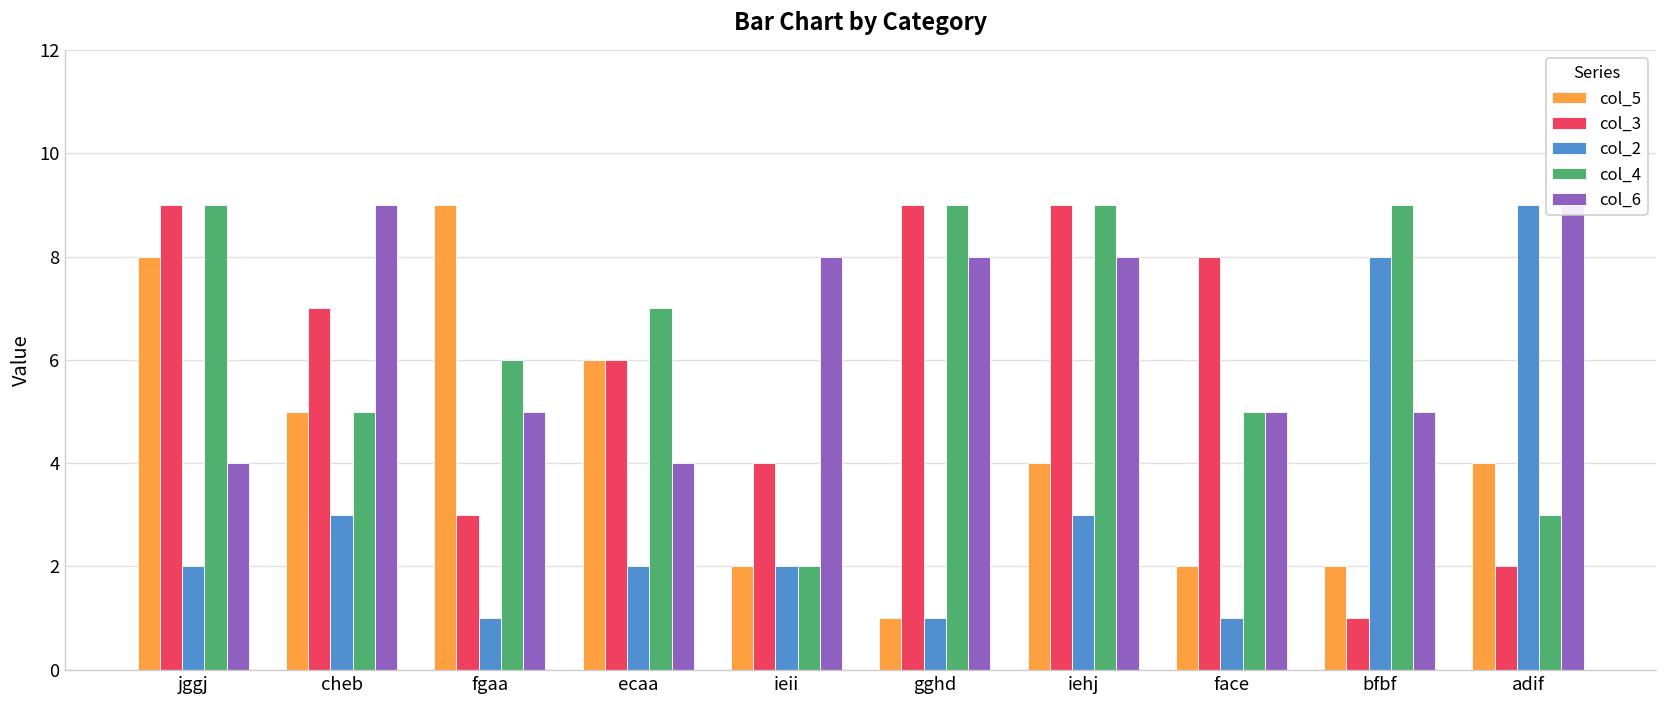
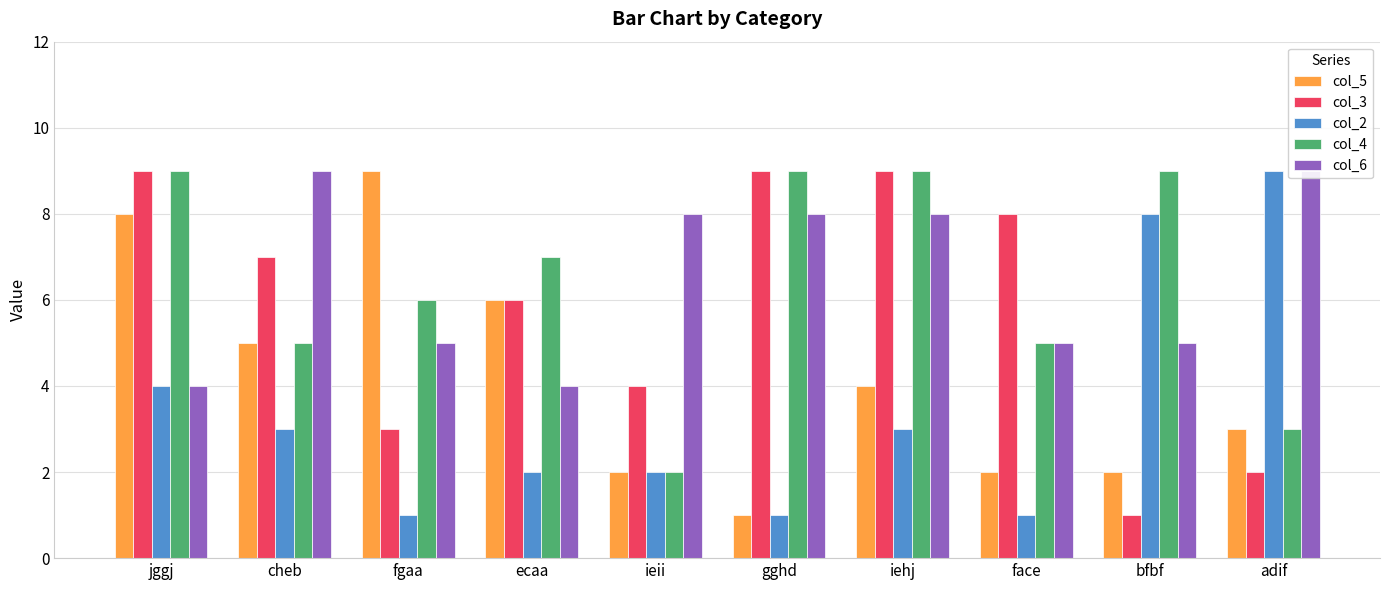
  {
    "col_5": {
      "jggj": 8,
      "cheb": 5,
      "fgaa": 9,
      "ecaa": 6,
      "ieii": 2,
      "gghd": 1,
      "iehj": 4,
      "face": 2,
      "bfbf": 2,
-     "adif": 4
+     "adif": 3
    },
    "col_3": {
      "jggj": 9,
      "cheb": 7,
      "fgaa": 3,
      "ecaa": 6,
      "ieii": 4,
      "gghd": 9,
      "iehj": 9,
      "face": 8,
      "bfbf": 1,
      "adif": 2
    },
    "col_2": {
-     "jggj": 2,
+     "jggj": 4,
      "cheb": 3,
      "fgaa": 1,
      "ecaa": 2,
      "ieii": 2,
      "gghd": 1,
      "iehj": 3,
      "face": 1,
      "bfbf": 8,
      "adif": 9
    },
    "col_4": {
      "jggj": 9,
      "cheb": 5,
      "fgaa": 6,
      "ecaa": 7,
      "ieii": 2,
      "gghd": 9,
      "iehj": 9,
      "face": 5,
      "bfbf": 9,
      "adif": 3
    },
    "col_6": {
      "jggj": 4,
      "cheb": 9,
      "fgaa": 5,
      "ecaa": 4,
      "ieii": 8,
      "gghd": 8,
      "iehj": 8,
      "face": 5,
      "bfbf": 5
    }
  }
